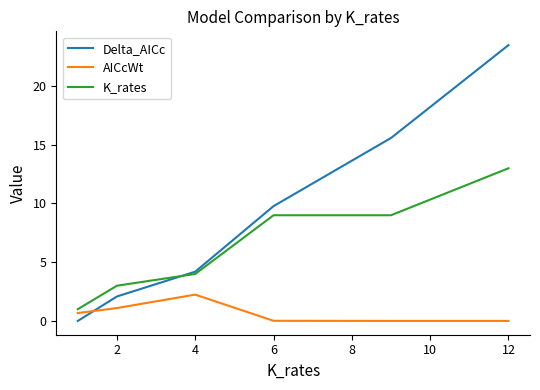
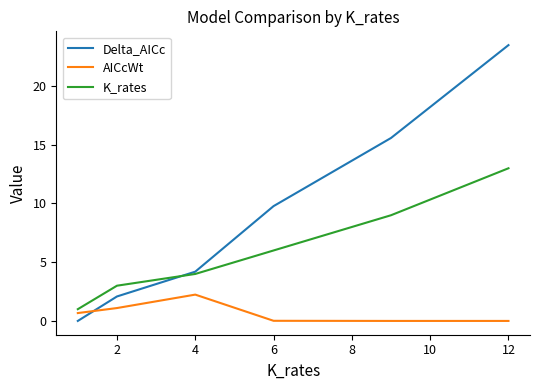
  {
    "Delta_AICc": {
      "2": 2,
      "6": 9.8,
      "12": 23.5
    },
    "AICcWt": {
      "2": 1,
      "4": 2.2,
      "6": 0,
      "12": 0
    },
    "K_rates": {
      "2": 3,
-     "6": 9,
+     "6": 6,
      "12": 13
    }
  }
